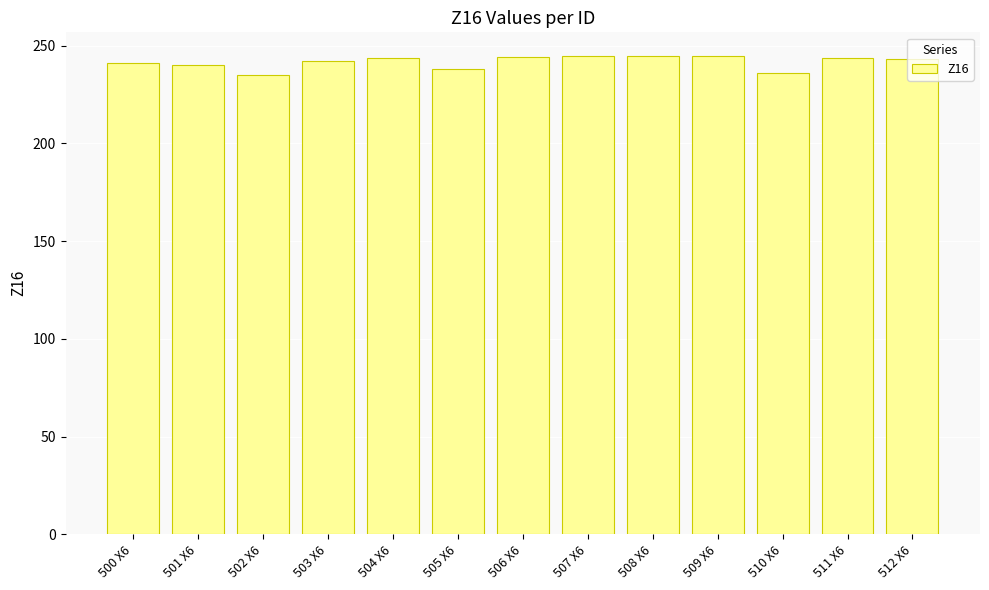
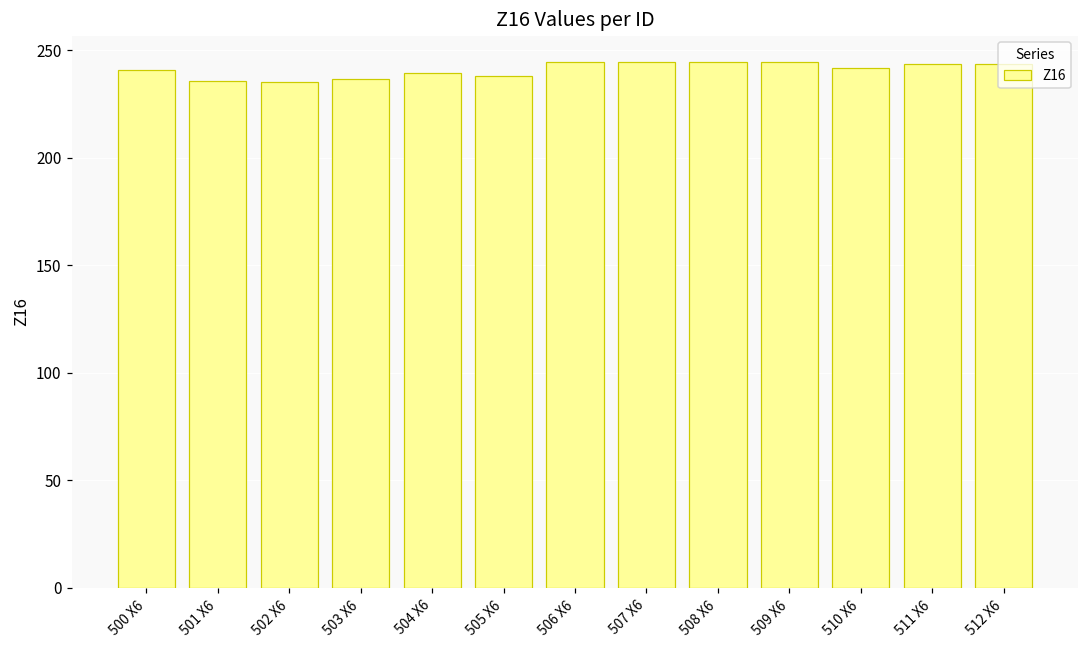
  {
    "500 X6": 241,
-   "501 X6": 240,
+   "501 X6": 236,
    "502 X6": 235,
-   "503 X6": 242,
-   "504 X6": 244,
+   "503 X6": 236,
+   "504 X6": 240,
    "505 X6": 238,
    "506 X6": 244,
    "507 X6": 244,
    "508 X6": 244,
    "509 X6": 245,
-   "510 X6": 236,
+   "510 X6": 242,
    "511 X6": 244
  }
